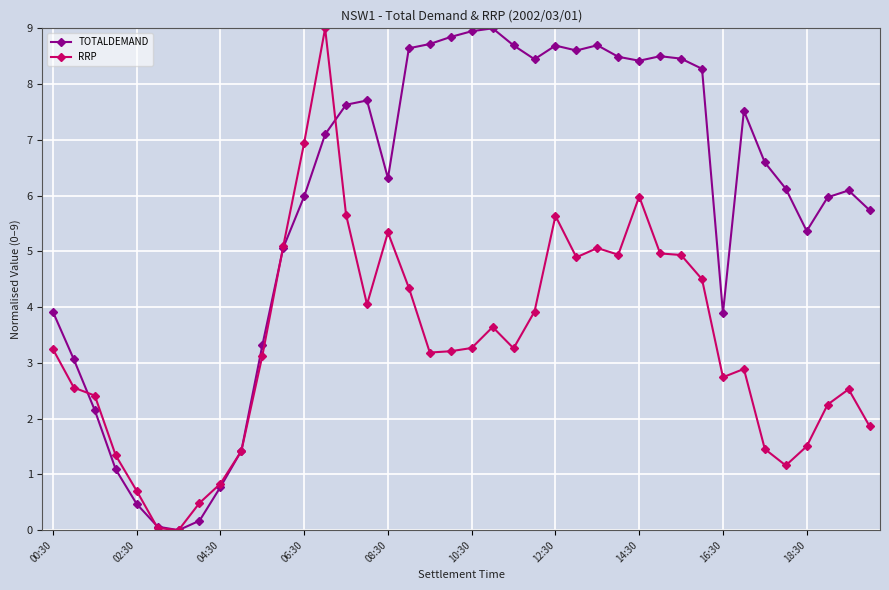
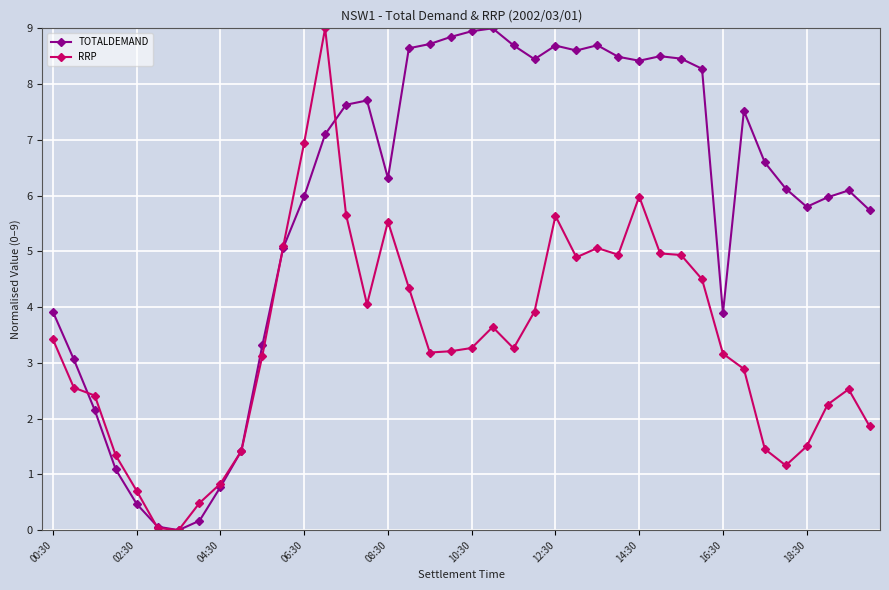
  {
    "TOTALDEMAND": {
      "00:30": 3.9,
      "02:30": 0.5,
      "04:30": 0.8,
      "06:30": 6.0,
      "08:30": 6.3,
      "10:30": 8.9,
      "12:30": 8.7,
      "14:30": 8.4,
      "16:30": 3.9,
-     "18:30": 5.4
+     "18:30": 5.8
    },
    "RRP": {
-     "00:30": 3.2,
+     "00:30": 3.4,
      "02:30": 0.7,
      "04:30": 0.8,
      "06:30": 6.9,
-     "08:30": 5.3,
+     "08:30": 5.5,
      "10:30": 3.3,
      "12:30": 5.6,
      "14:30": 6.0,
-     "16:30": 2.7,
+     "16:30": 3.2,
      "18:30": 1.5
    }
  }
